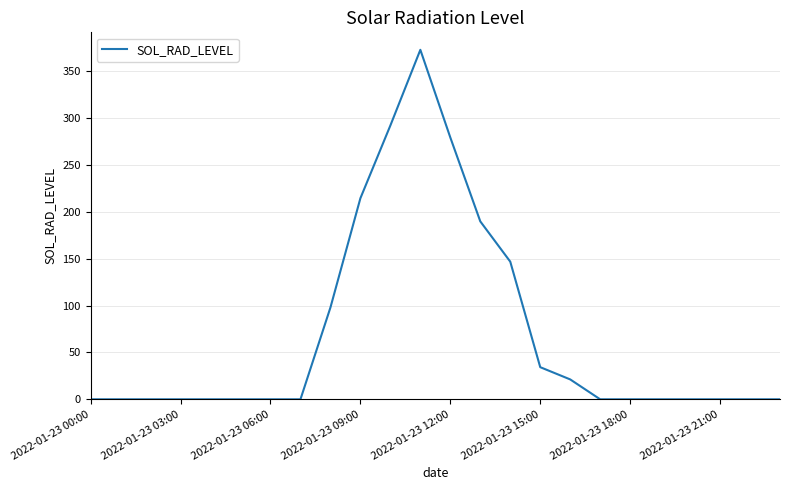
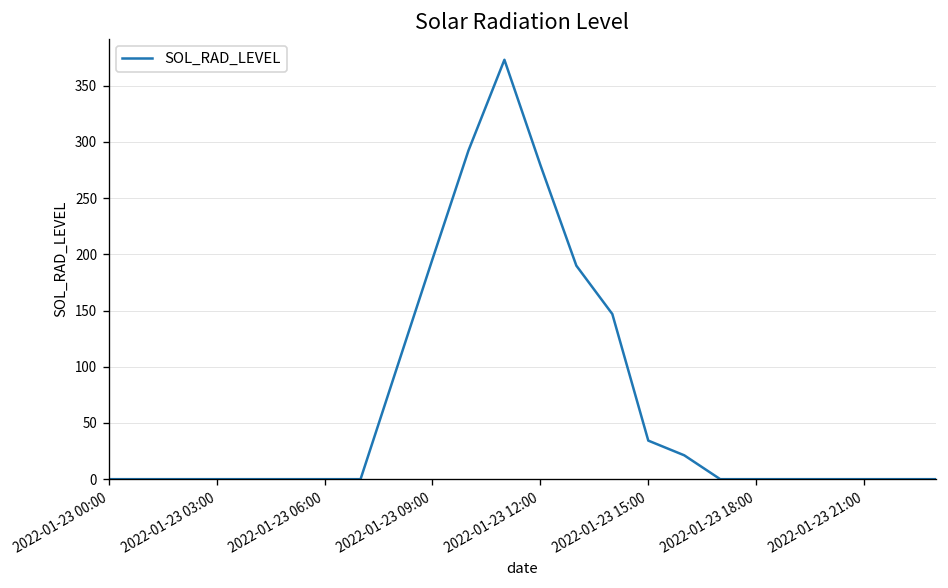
  {
    "2022-01-23 00:00": 0,
    "2022-01-23 03:00": 0,
    "2022-01-23 06:00": 0,
-   "2022-01-23 09:00": 210,
+   "2022-01-23 09:00": 200,
    "2022-01-23 12:00": 280,
    "2022-01-23 15:00": 30,
    "2022-01-23 18:00": 0,
    "2022-01-23 21:00": 0
  }
